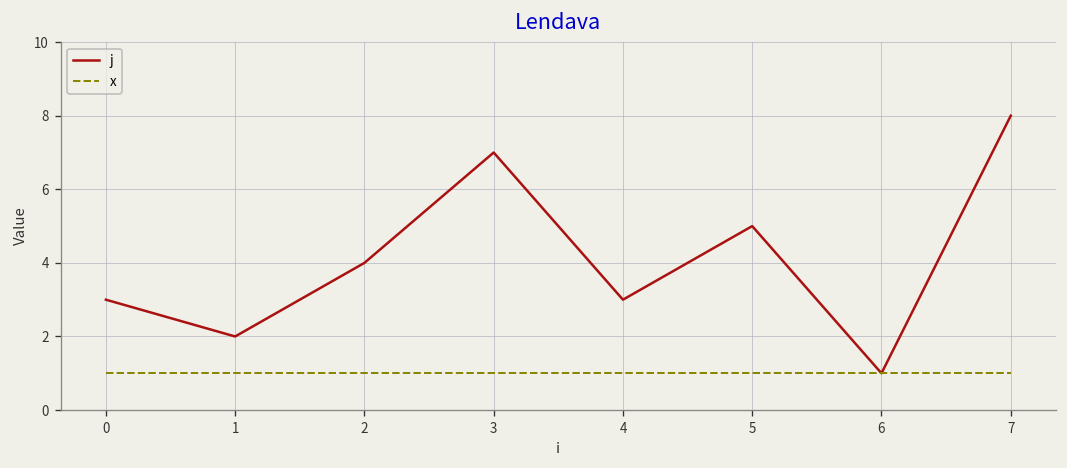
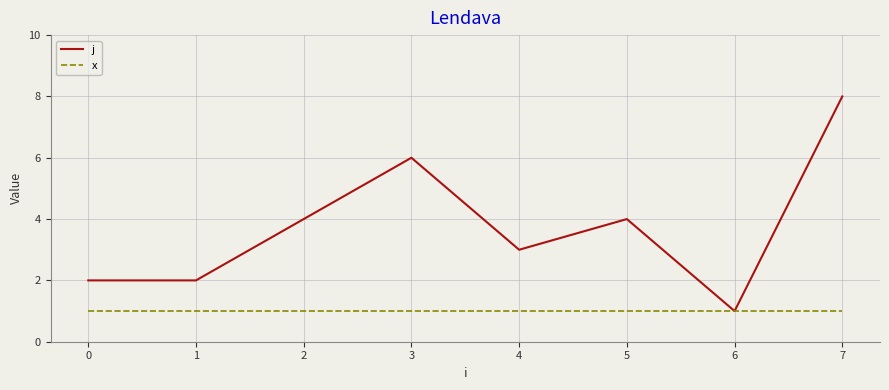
  {
    "j": {
-     "0": 3,
+     "0": 2,
      "1": 2,
      "2": 4,
-     "3": 7,
+     "3": 6,
      "4": 3,
-     "5": 5,
+     "5": 4,
      "7": 8
    },
    "x": {
      "0": 1,
      "1": 1,
      "2": 1,
      "3": 1,
      "4": 1,
      "5": 1,
      "7": 1
    }
  }
